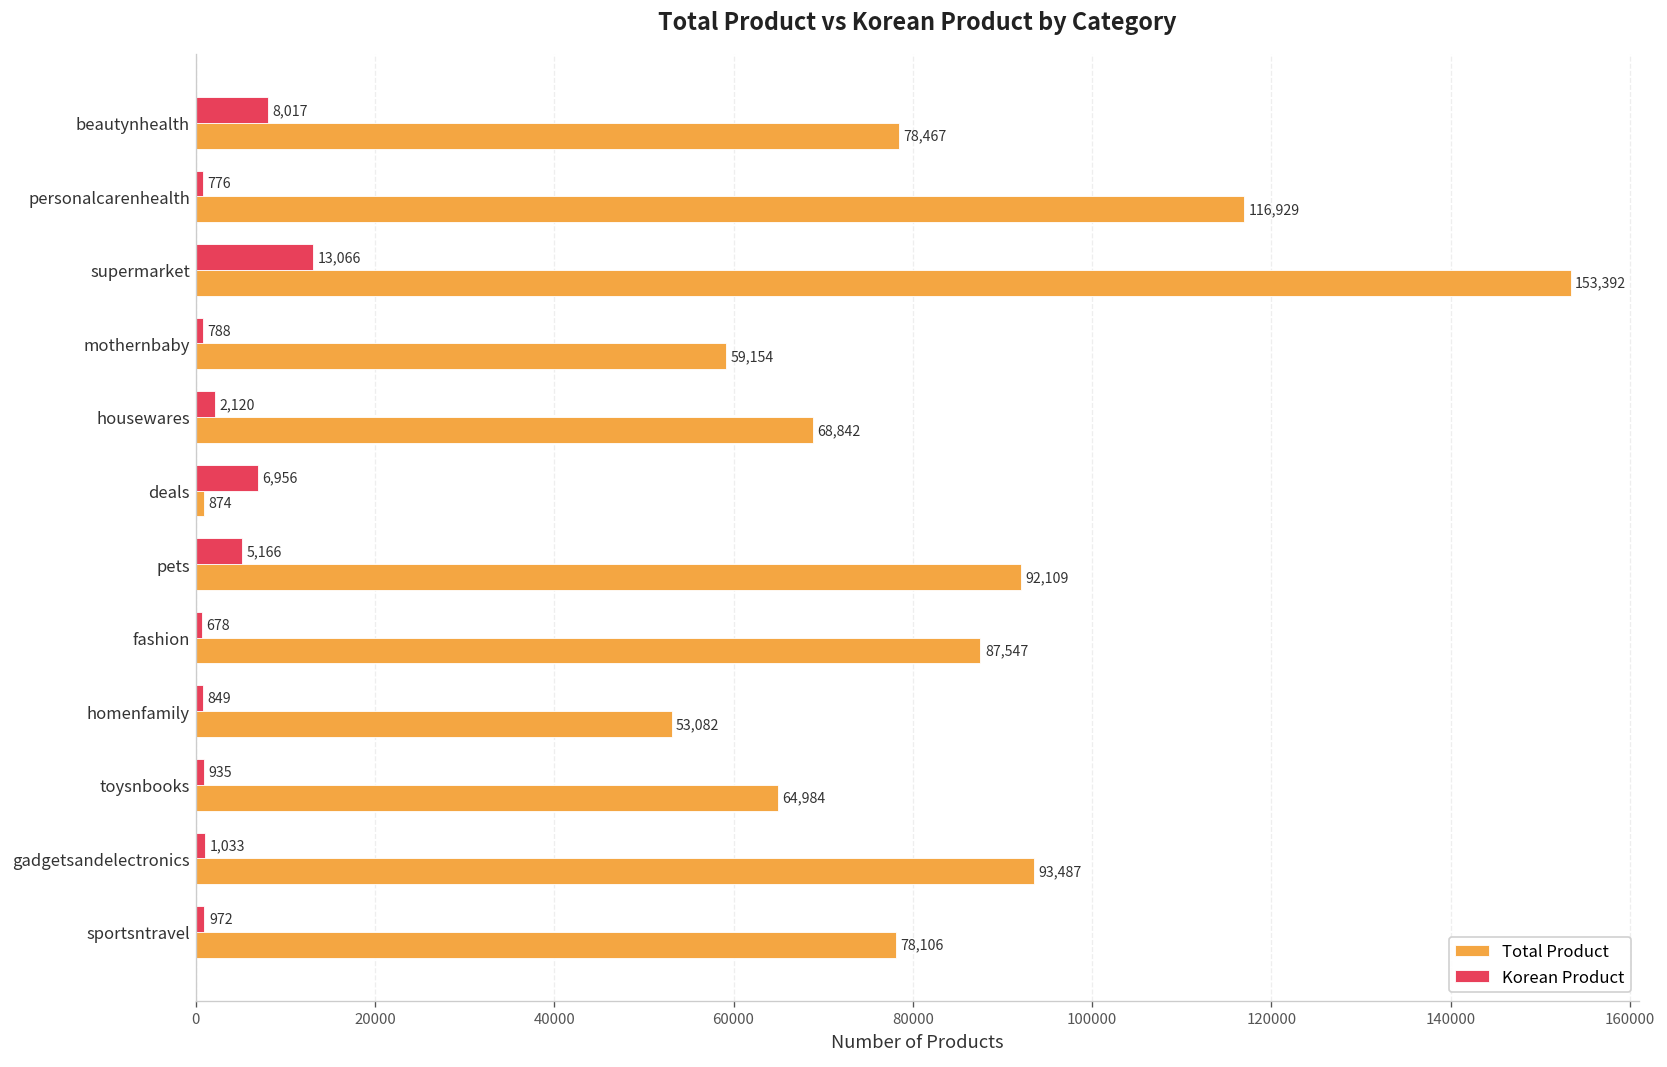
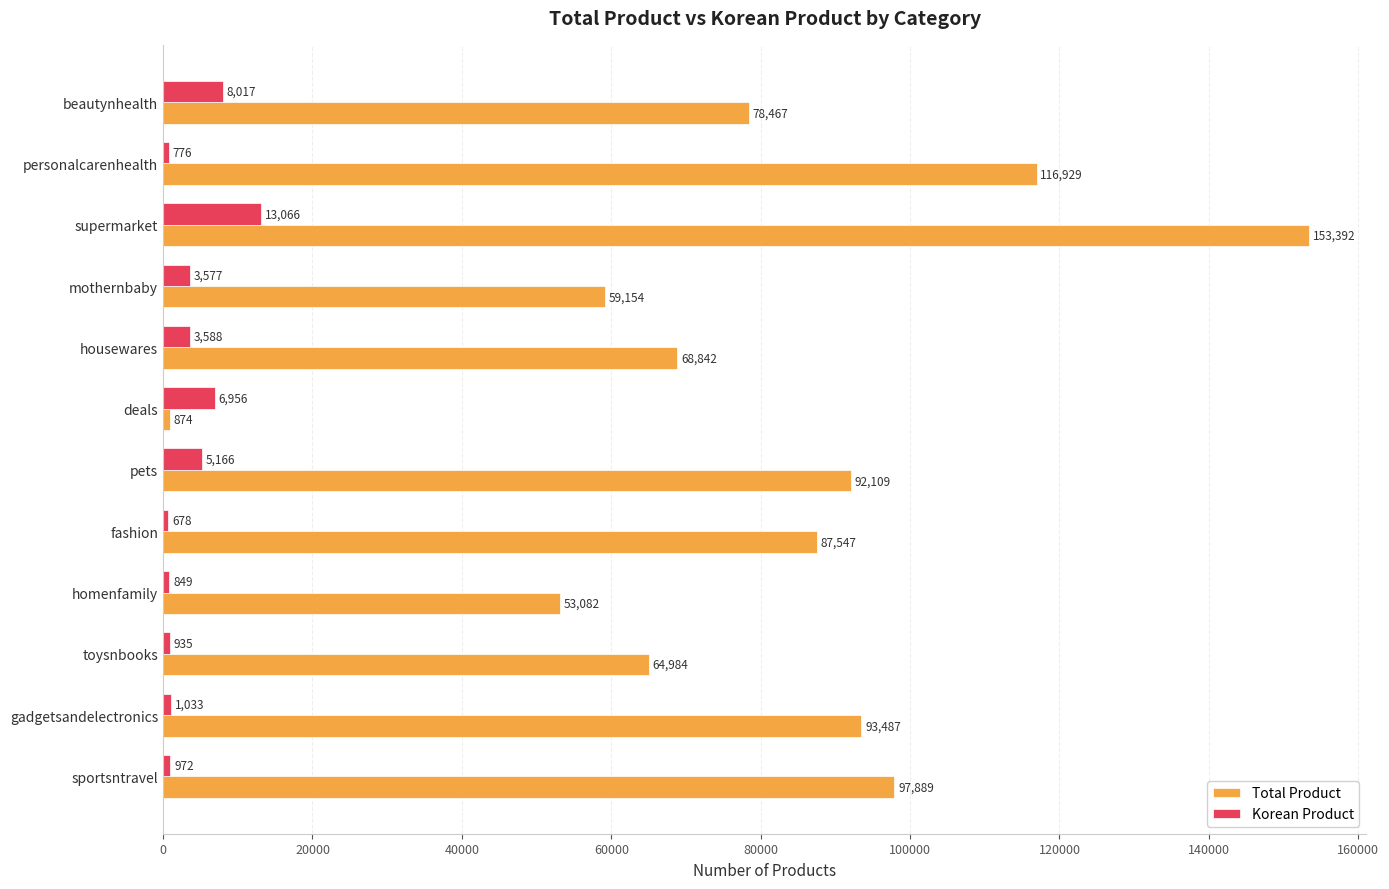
  {
    "Total Product": {
      "beautynhealth": "78,467",
      "personalcarenhealth": "116,929",
      "supermarket": "153,392",
      "mothernbaby": "59,154",
      "housewares": "68,842",
      "deals": "874",
      "pets": "92,109",
      "fashion": "87,547",
      "homenfamily": "53,082",
      "toysnbooks": "64,984",
      "gadgetsandelectronics": "93,487",
-     "sportsntravel": "78,106"
+     "sportsntravel": "97,889"
    },
    "Korean Product": {
      "beautynhealth": "8,017",
      "personalcarenhealth": "776",
      "supermarket": "13,066",
-     "mothernbaby": "788",
-     "housewares": "2,120",
+     "mothernbaby": "3,577",
+     "housewares": "3,588",
      "deals": "6,956",
      "pets": "5,166",
      "fashion": "678",
      "homenfamily": "849",
      "toysnbooks": "935",
      "gadgetsandelectronics": "1,033",
      "sportsntravel": "972"
    }
  }
